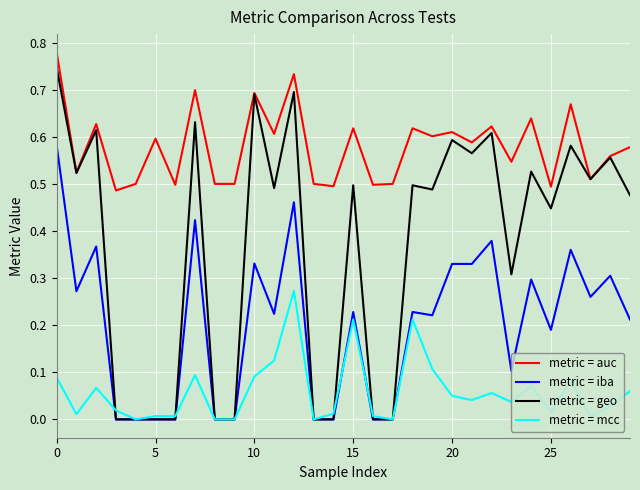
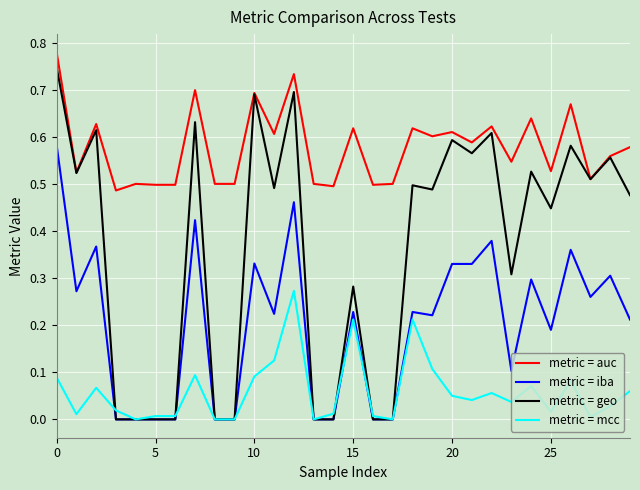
  {
    "metric = auc": {
      "0": 0.78,
-     "5": 0.60,
+     "5": 0.50,
      "15": 0.62,
      "20": 0.61,
-     "25": 0.49
+     "25": 0.53
    },
    "metric = iba": {
      "0": 0.58,
      "10": 0.33,
      "15": 0.23,
      "20": 0.33,
      "25": 0.19
    },
    "metric = geo": {
      "0": 0.75,
-     "15": 0.50,
+     "15": 0.28,
      "20": 0.59,
      "25": 0.45
    },
    "metric = mcc": {
      "0": 0.09,
      "5": 0.01,
      "10": 0.09,
      "15": 0.21,
      "20": 0.05
    }
  }
